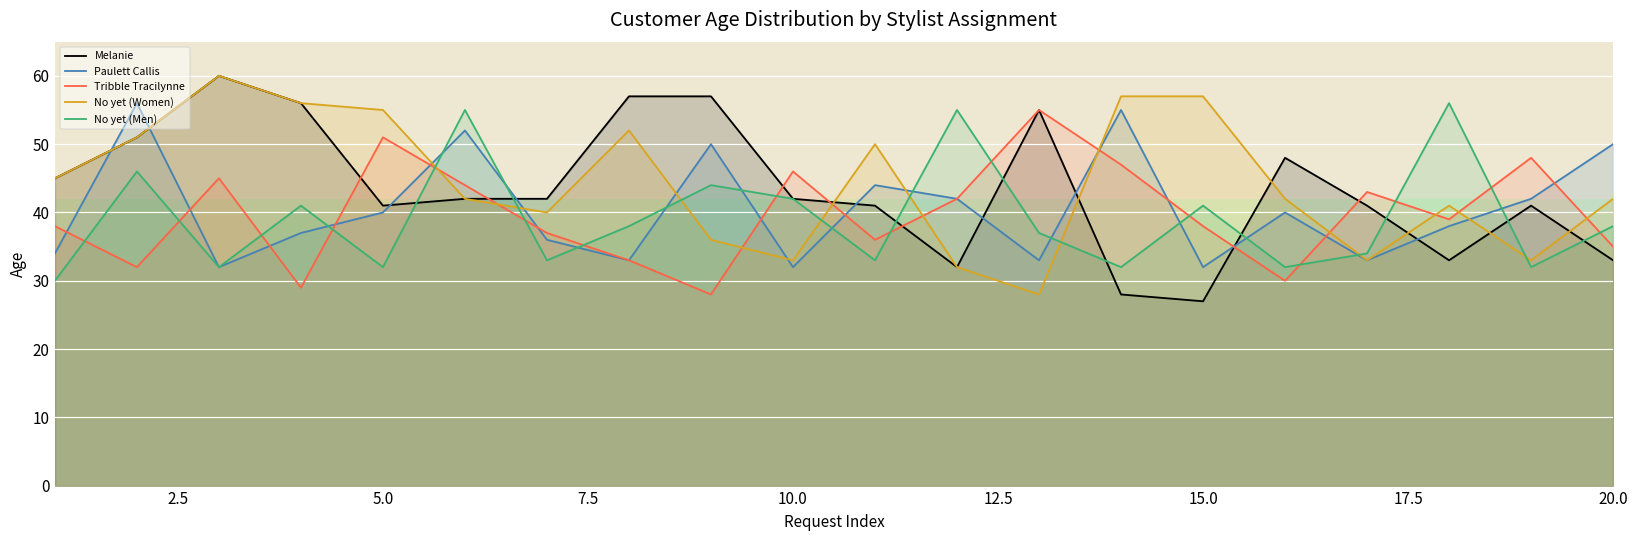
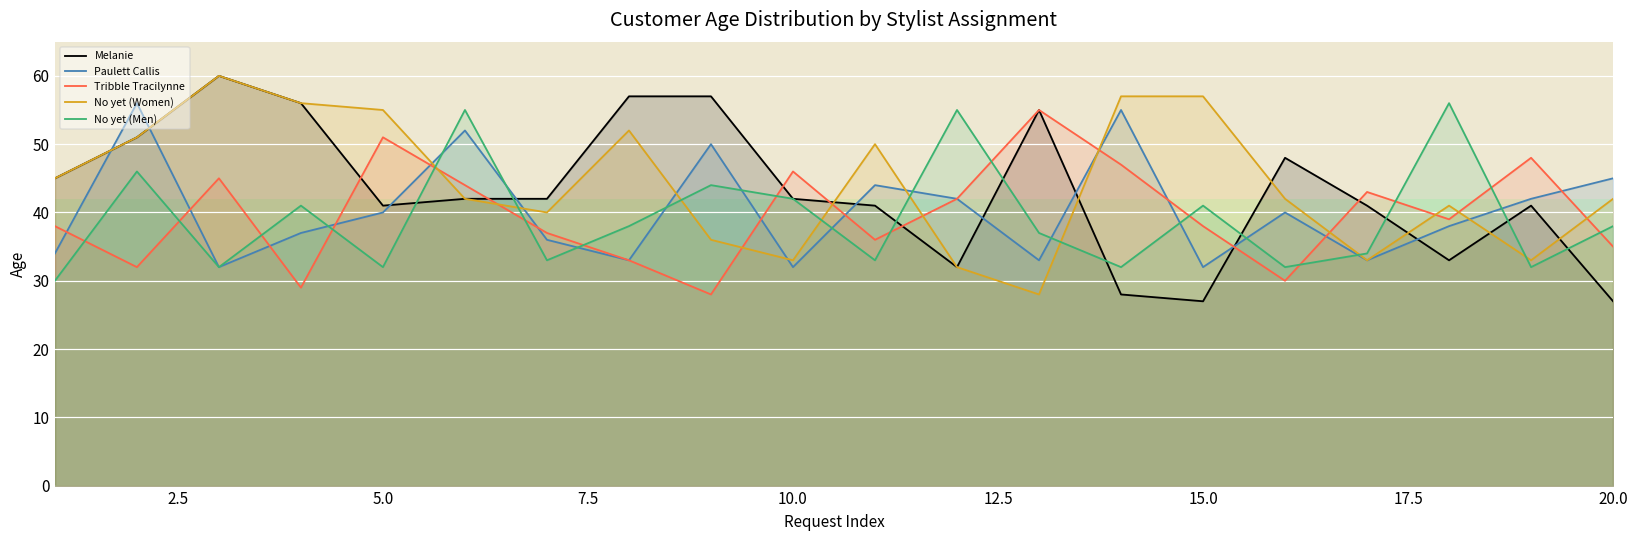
  {
    "Melanie": {
      "5.0": 41,
      "15.0": 27,
-     "20.0": 33
+     "20.0": 27
    },
    "Paulett Callis": {
      "5.0": 40,
      "10.0": 32,
      "15.0": 32,
-     "20.0": 50
+     "20.0": 45
    },
    "Tribble Tracilynne": {
      "5.0": 51,
      "10.0": 46,
      "15.0": 38,
      "20.0": 35
    },
    "No yet (Women)": {
      "5.0": 55,
      "10.0": 33,
      "15.0": 57,
      "20.0": 42
    },
    "No yet (Men)": {
      "5.0": 32,
      "15.0": 41,
      "20.0": 38
    }
  }
